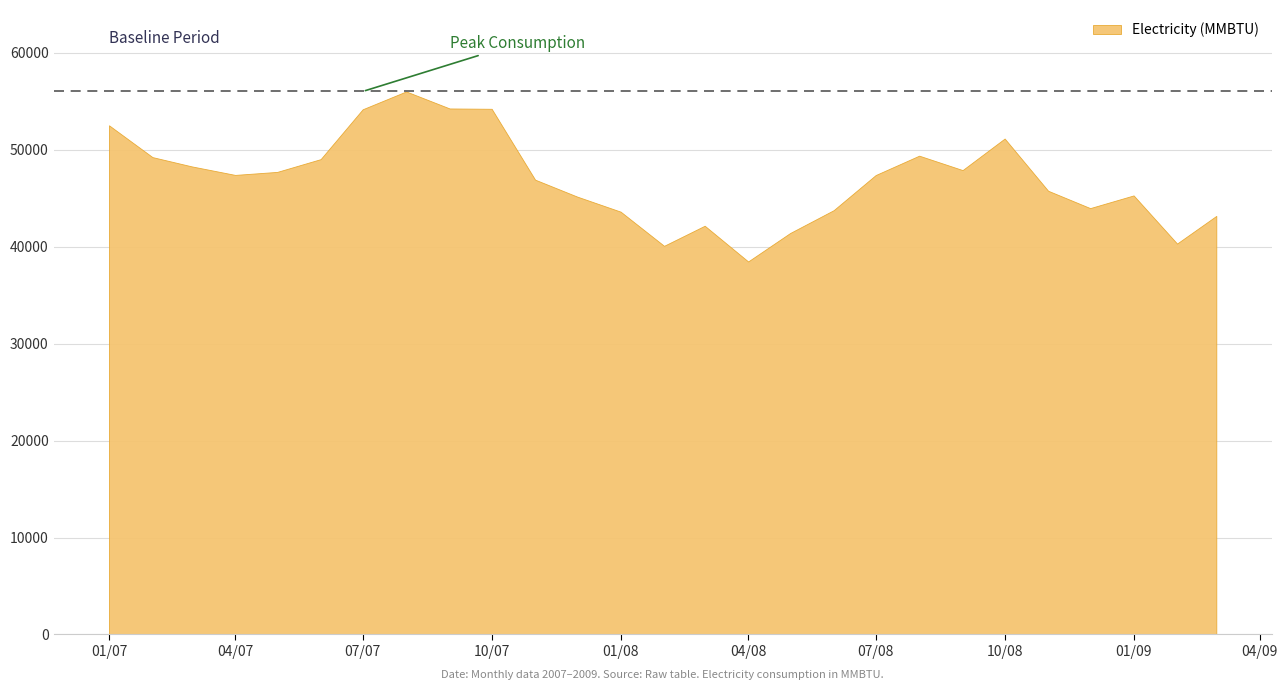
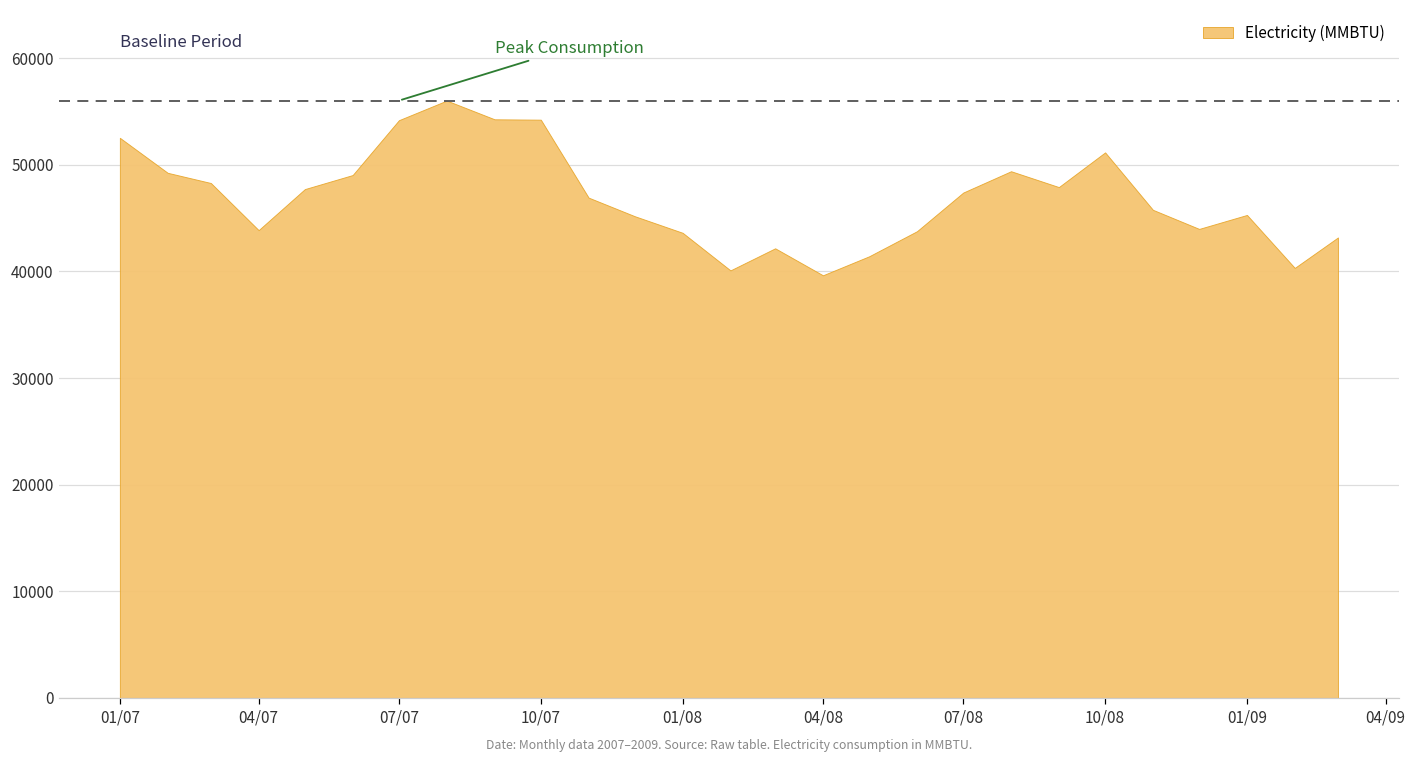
  {
    "01/07": 53000,
-   "04/07": 47000,
+   "04/07": 44000,
    "07/07": 54000,
    "10/07": 54000,
    "01/08": 44000,
-   "04/08": 38000,
+   "04/08": 40000,
    "07/08": 47000,
    "10/08": 51000,
    "01/09": 45000
  }
